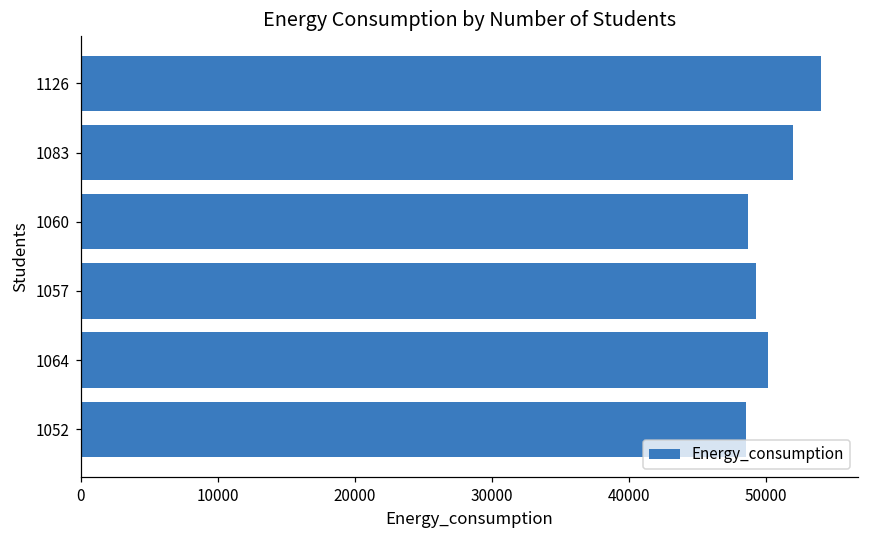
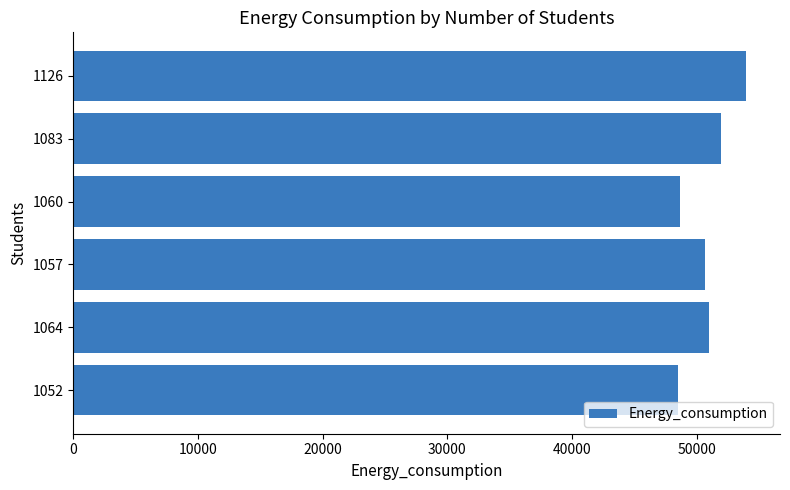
  {
    "1126": 54000,
    "1083": 51900,
    "1060": 48700,
-   "1057": 49200,
-   "1064": 50200,
+   "1057": 50700,
+   "1064": 51000,
    "1052": 48500
  }
